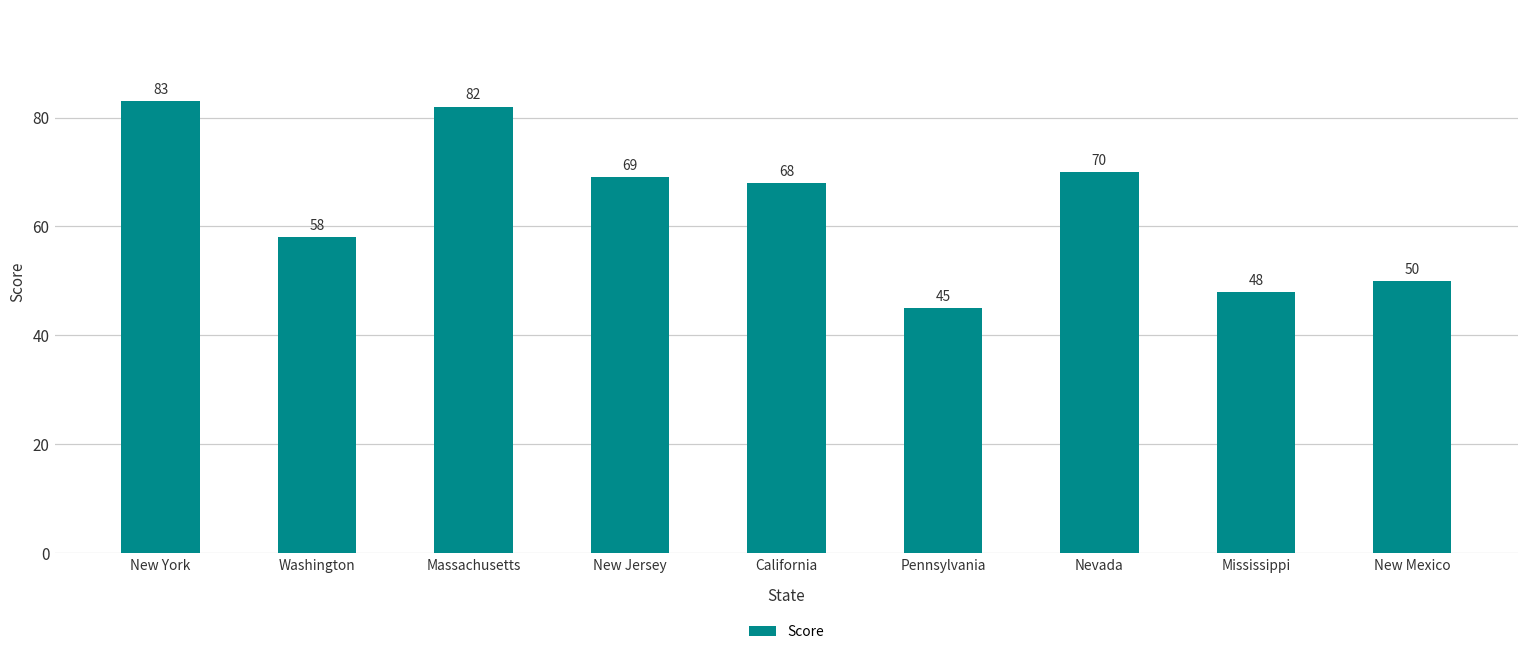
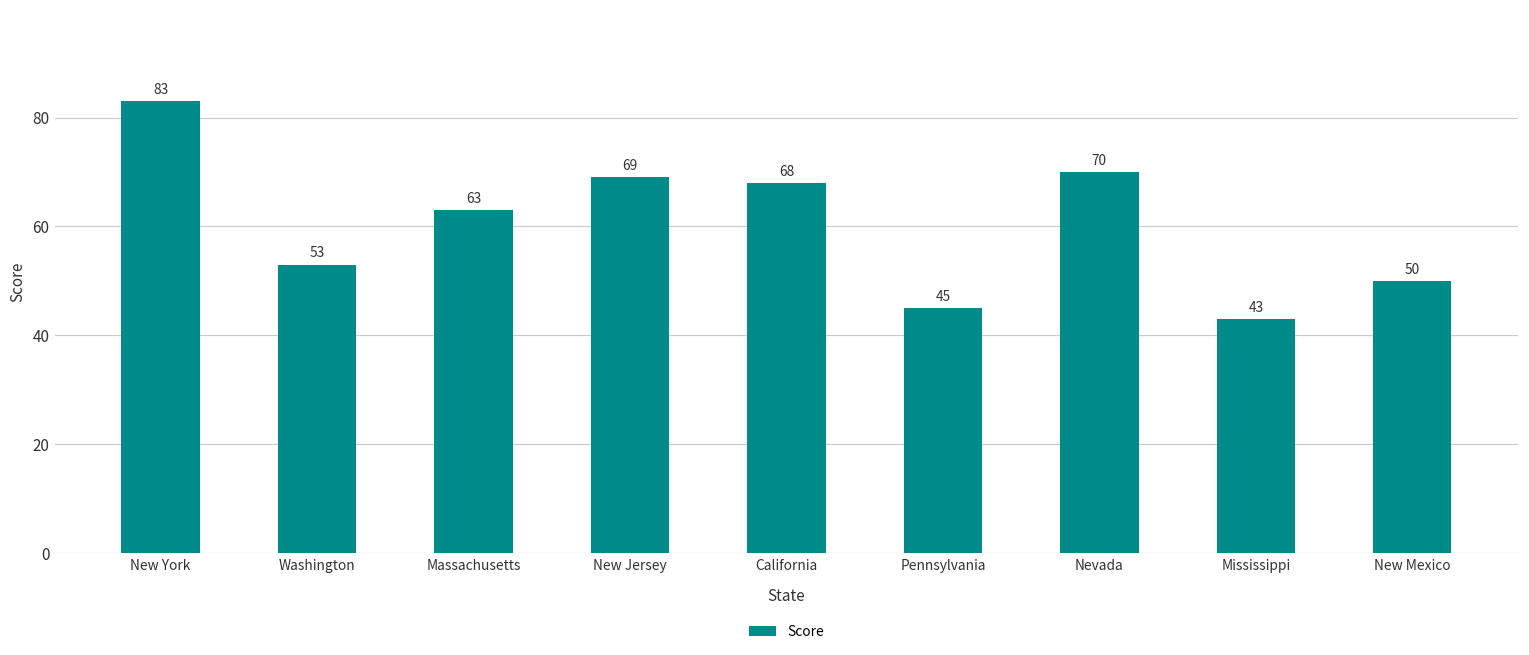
  {
    "New York": 83,
-   "Washington": 58,
-   "Massachusetts": 82,
+   "Washington": 53,
+   "Massachusetts": 63,
    "New Jersey": 69,
    "California": 68,
    "Pennsylvania": 45,
    "Nevada": 70,
-   "Mississippi": 48,
+   "Mississippi": 43,
    "New Mexico": 50
  }
